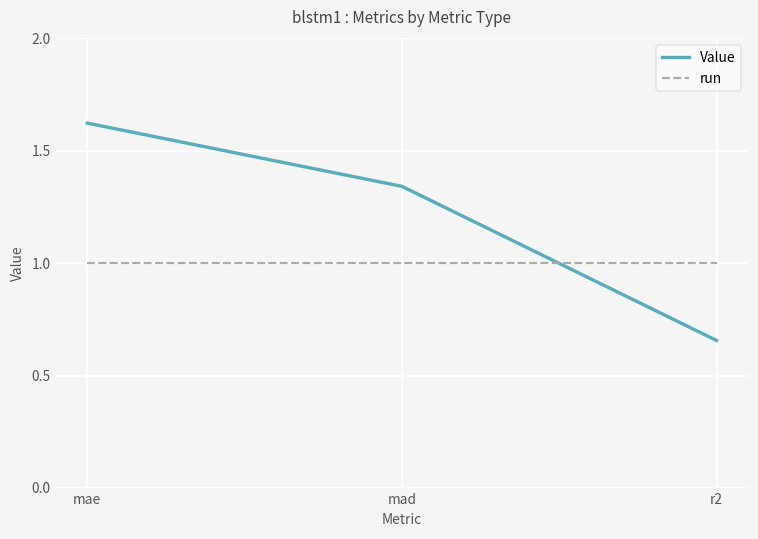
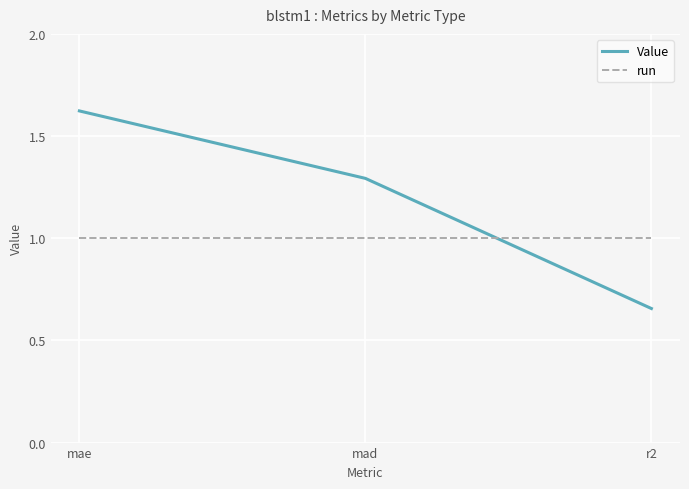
  {
    "Value": {
      "mae": 1.62,
-     "mad": 1.34,
+     "mad": 1.29,
      "r2": 0.66
    },
    "run": {
      "mae": 1.00,
      "mad": 1.00,
      "r2": 1.00
    }
  }
